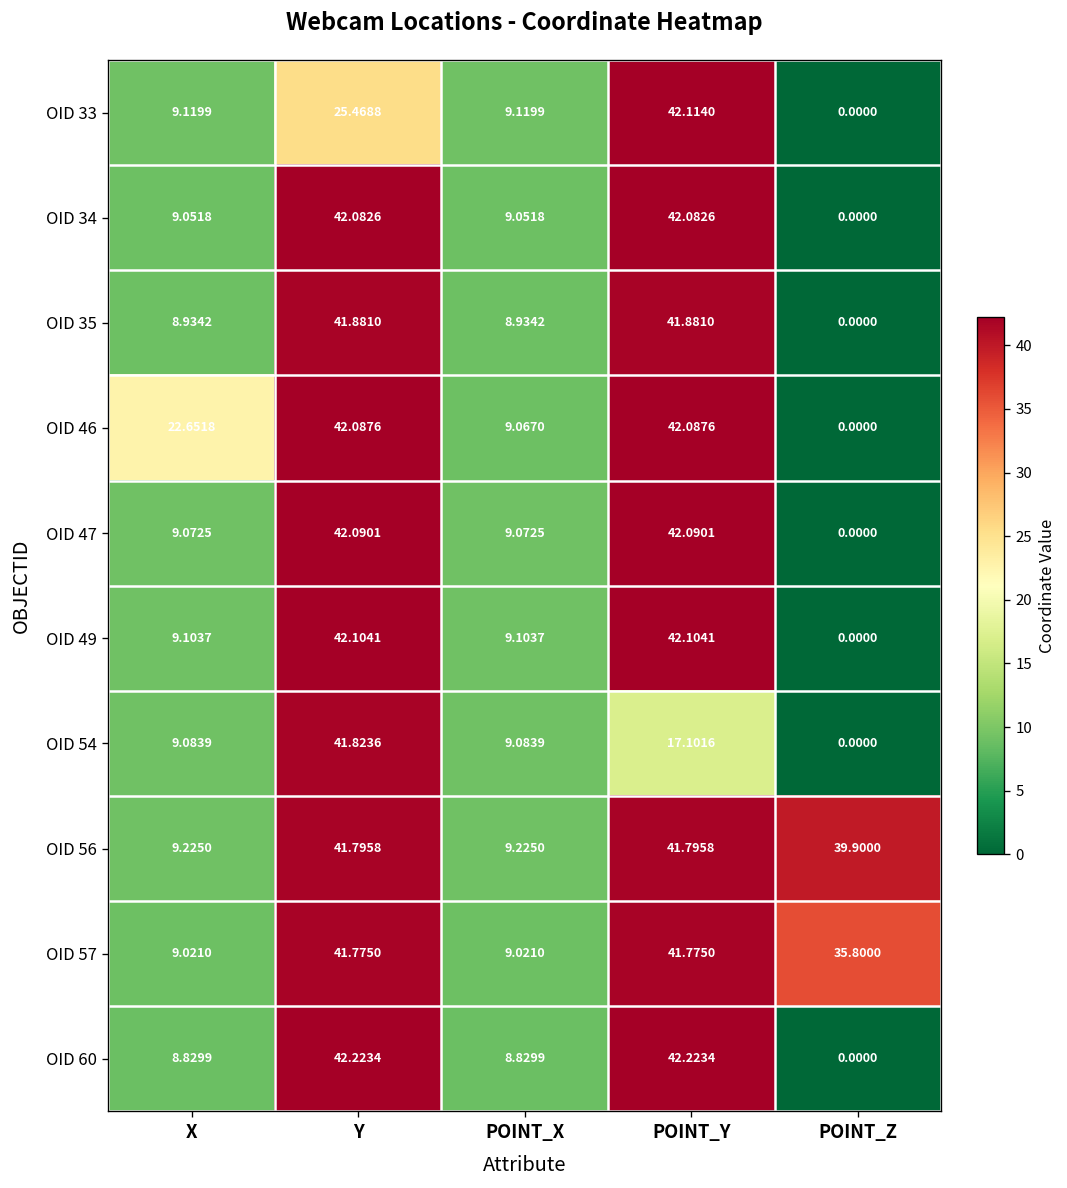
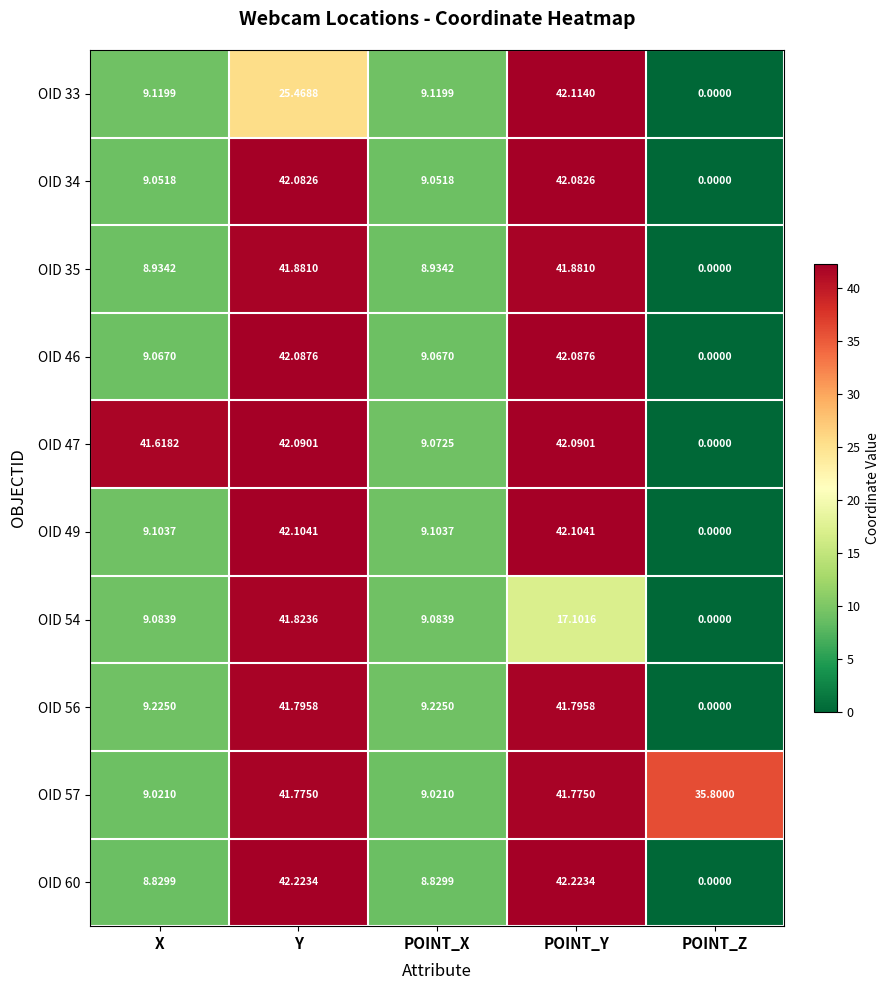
  {
    "OID 33": {
      "X": 9.1199,
      "Y": 25.4688,
      "POINT_X": 9.1199,
      "POINT_Y": 42.1140,
      "POINT_Z": 0.0000
    },
    "OID 34": {
      "X": 9.0518,
      "Y": 42.0826,
      "POINT_X": 9.0518,
      "POINT_Y": 42.0826,
      "POINT_Z": 0.0000
    },
    "OID 35": {
      "X": 8.9342,
      "Y": 41.8810,
      "POINT_X": 8.9342,
      "POINT_Y": 41.8810,
      "POINT_Z": 0.0000
    },
    "OID 46": {
-     "X": 22.6518,
+     "X": 9.0670,
      "Y": 42.0876,
      "POINT_X": 9.0670,
      "POINT_Y": 42.0876,
      "POINT_Z": 0.0000
    },
    "OID 47": {
-     "X": 9.0725,
+     "X": 41.6182,
      "Y": 42.0901,
      "POINT_X": 9.0725,
      "POINT_Y": 42.0901,
      "POINT_Z": 0.0000
    },
    "OID 49": {
      "X": 9.1037,
      "Y": 42.1041,
      "POINT_X": 9.1037,
      "POINT_Y": 42.1041,
      "POINT_Z": 0.0000
    },
    "OID 54": {
      "X": 9.0839,
      "Y": 41.8236,
      "POINT_X": 9.0839,
      "POINT_Y": 17.1016,
      "POINT_Z": 0.0000
    },
    "OID 56": {
      "X": 9.2250,
      "Y": 41.7958,
      "POINT_X": 9.2250,
      "POINT_Y": 41.7958,
-     "POINT_Z": 39.9000
+     "POINT_Z": 0.0000
    },
    "OID 57": {
      "X": 9.0210,
      "Y": 41.7750,
      "POINT_X": 9.0210,
      "POINT_Y": 41.7750,
      "POINT_Z": 35.8000
    },
    "OID 60": {
      "X": 8.8299,
      "Y": 42.2234,
      "POINT_X": 8.8299,
      "POINT_Y": 42.2234,
      "POINT_Z": 0.0000
    }
  }
